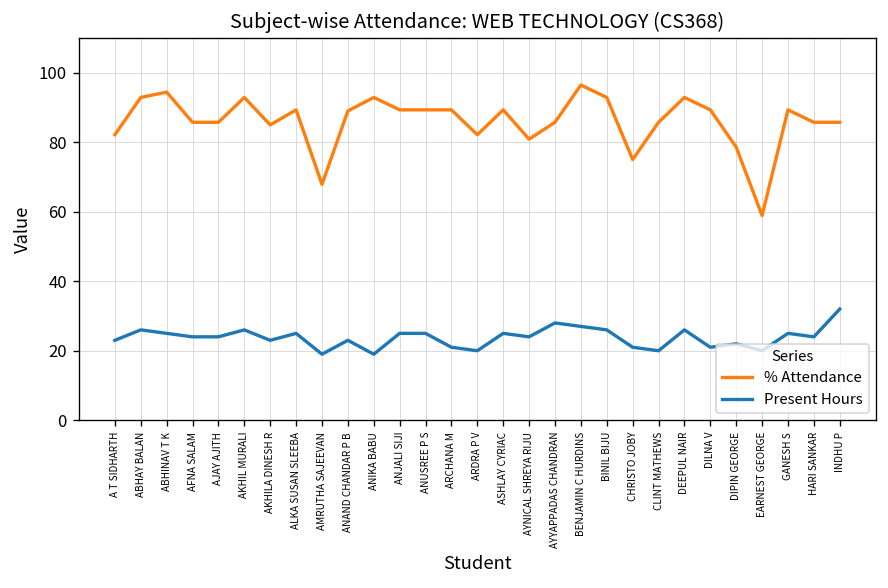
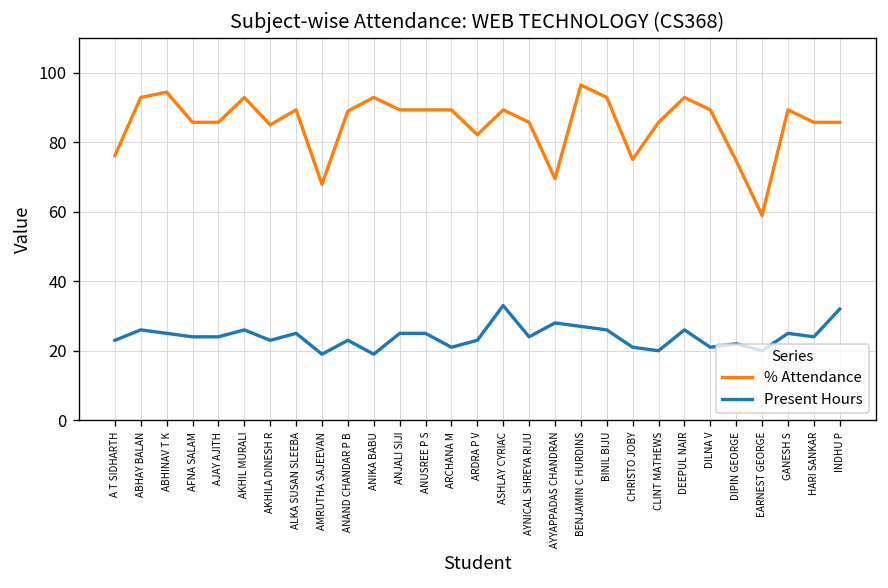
  {
    "% Attendance": {
-     "A T SIDHARTH": 82,
+     "A T SIDHARTH": 76,
      "ABHAY BALAN": 93,
      "ABHINAV T K": 94,
      "AFNA SALAM": 86,
      "AJAY AJITH": 86,
      "AKHIL MURALI": 93,
      "AKHILA DINESH R": 85,
      "ALKA SUSAN SLEEBA": 89,
      "AMRUTHA SAJEEVAN": 68,
      "ANAND CHANDAR P B": 89,
      "ANIKA BABU": 93,
      "ANJALI SIJI": 89,
      "ANUSREE P S": 89,
      "ARCHANA M": 89,
      "ARDRA P V": 82,
      "ASHLAY CYRIAC": 89,
-     "AYNICAL SHREYA RIJU": 81,
-     "AYYAPPADAS CHANDRAN": 86,
+     "AYNICAL SHREYA RIJU": 86,
+     "AYYAPPADAS CHANDRAN": 69,
      "BENJAMIN C HURDINS": 96,
      "BINIL BIJU": 93,
      "CHRISTO JOBY": 75,
      "CLINT MATHEWS": 86,
      "DEEPUL NAIR": 93,
      "DILNA V": 89,
-     "DIPIN GEORGE": 79,
+     "DIPIN GEORGE": 75,
      "EARNEST GEORGE": 59,
      "GANESH S": 89,
      "HARI SANKAR": 86,
      "INDHU P": 86
    },
    "Present Hours": {
      "A T SIDHARTH": 23,
      "ABHAY BALAN": 26,
      "ABHINAV T K": 25,
      "AFNA SALAM": 24,
      "AJAY AJITH": 24,
      "AKHIL MURALI": 26,
      "AKHILA DINESH R": 23,
      "ALKA SUSAN SLEEBA": 25,
      "AMRUTHA SAJEEVAN": 19,
      "ANAND CHANDAR P B": 23,
      "ANIKA BABU": 19,
      "ANJALI SIJI": 25,
      "ANUSREE P S": 25,
      "ARCHANA M": 21,
-     "ARDRA P V": 20,
-     "ASHLAY CYRIAC": 25,
+     "ARDRA P V": 23,
+     "ASHLAY CYRIAC": 33,
      "AYNICAL SHREYA RIJU": 24,
      "AYYAPPADAS CHANDRAN": 28,
      "BENJAMIN C HURDINS": 27,
      "BINIL BIJU": 26,
      "CHRISTO JOBY": 21,
      "CLINT MATHEWS": 20,
      "DEEPUL NAIR": 26,
      "DILNA V": 21,
      "GANESH S": 25,
      "HARI SANKAR": 24,
      "INDHU P": 32
    }
  }
